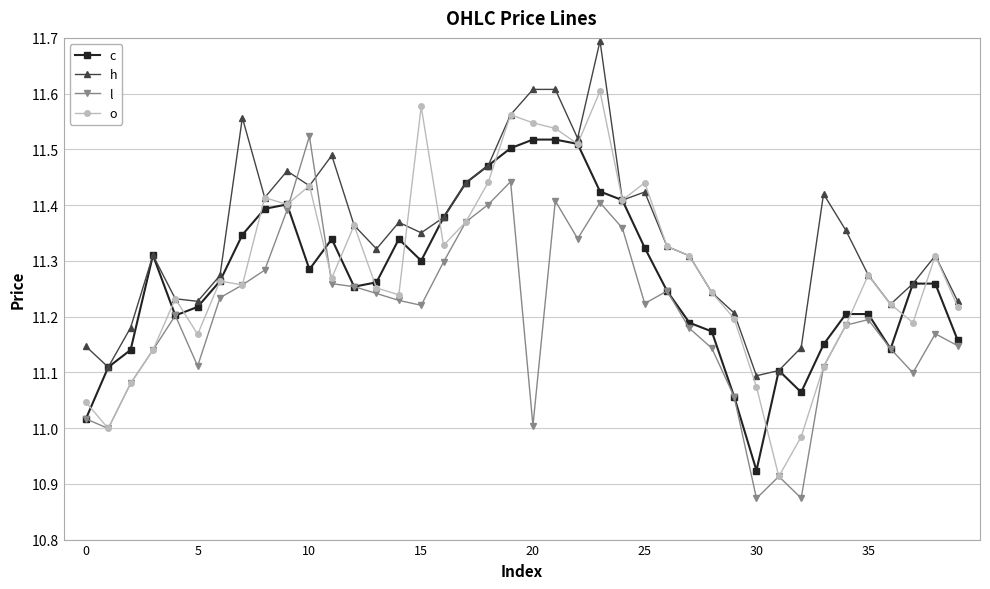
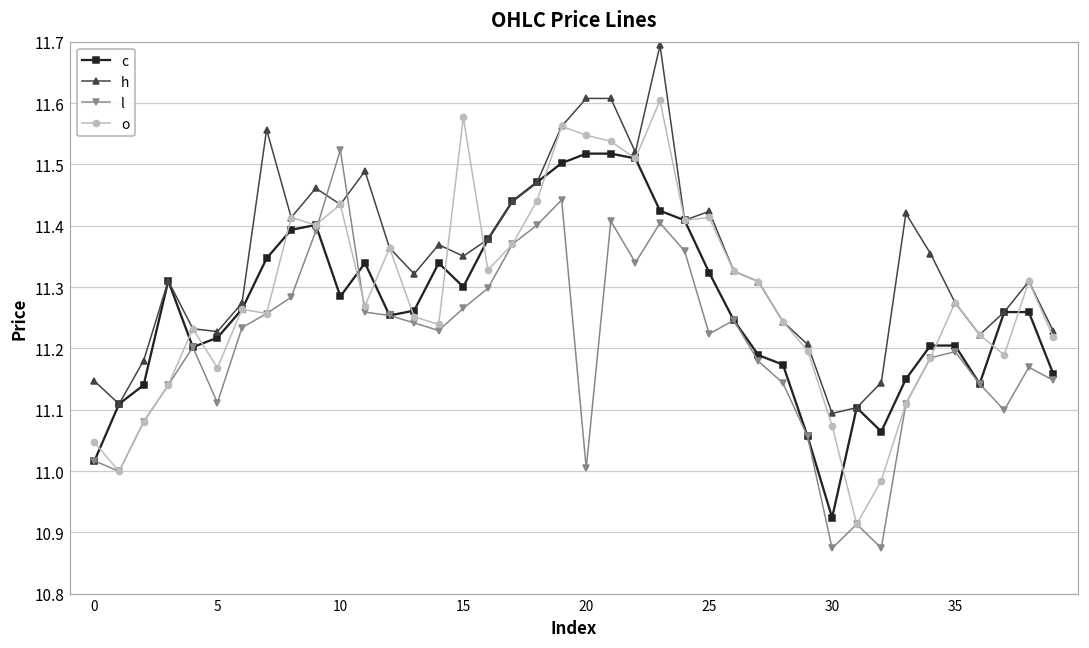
  {
    "l": {
      "5": 11.11,
      "10": 11.52,
-     "15": 11.22,
+     "15": 11.27,
      "20": 11.00,
      "25": 11.22,
      "30": 10.87,
      "35": 11.19
    },
    "o": {
      "0": 11.05,
      "5": 11.17,
      "15": 11.58,
      "20": 11.55,
-     "25": 11.44,
+     "25": 11.41,
      "30": 11.07
    }
  }
